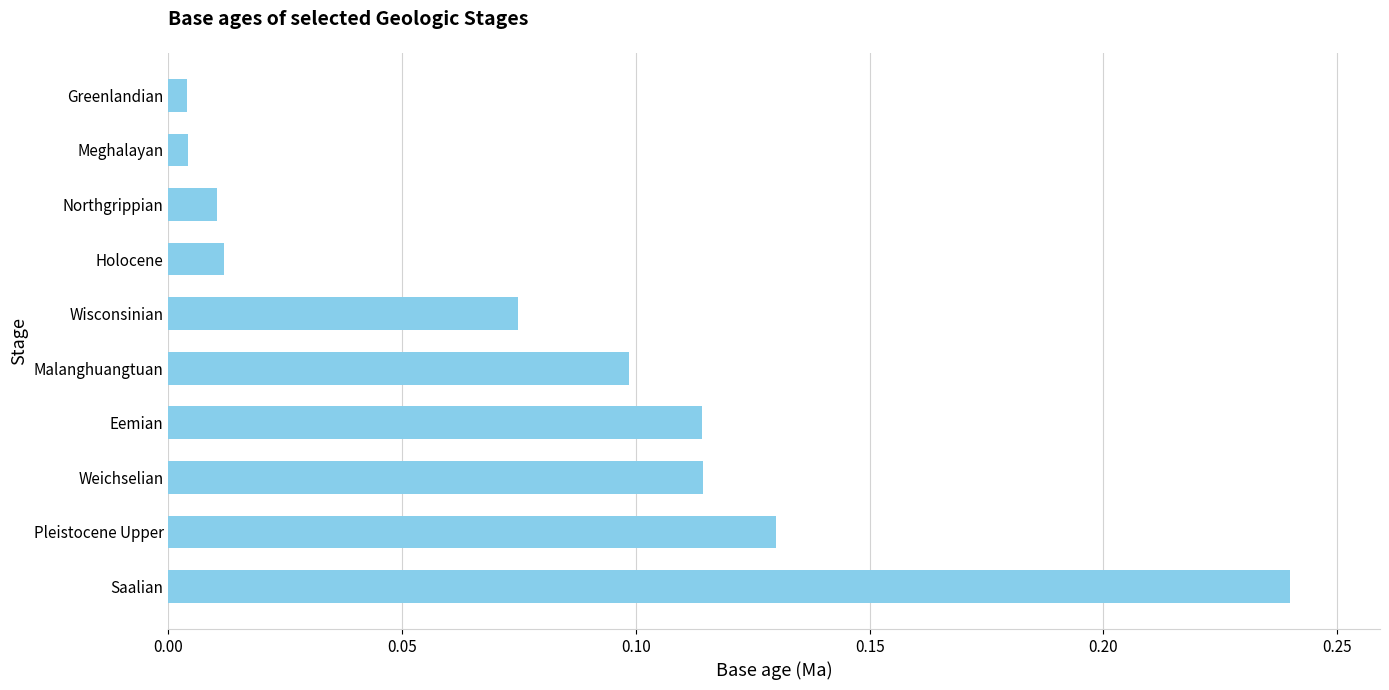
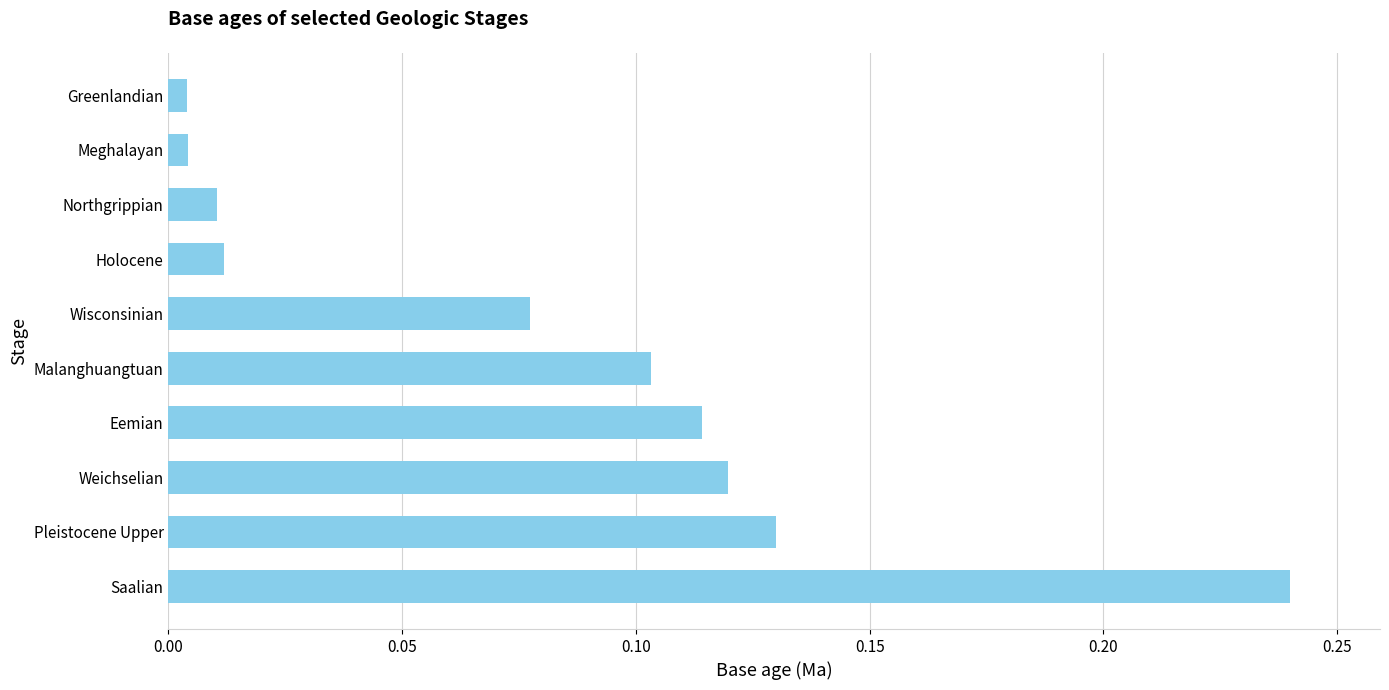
  {
    "Greenlandian": 0.004,
    "Meghalayan": 0.004,
    "Northgrippian": 0.010,
    "Holocene": 0.012,
-   "Wisconsinian": 0.075,
-   "Malanghuangtuan": 0.099,
+   "Wisconsinian": 0.077,
+   "Malanghuangtuan": 0.103,
    "Eemian": 0.114,
-   "Weichselian": 0.114,
+   "Weichselian": 0.120,
    "Pleistocene Upper": 0.130,
    "Saalian": 0.240
  }
